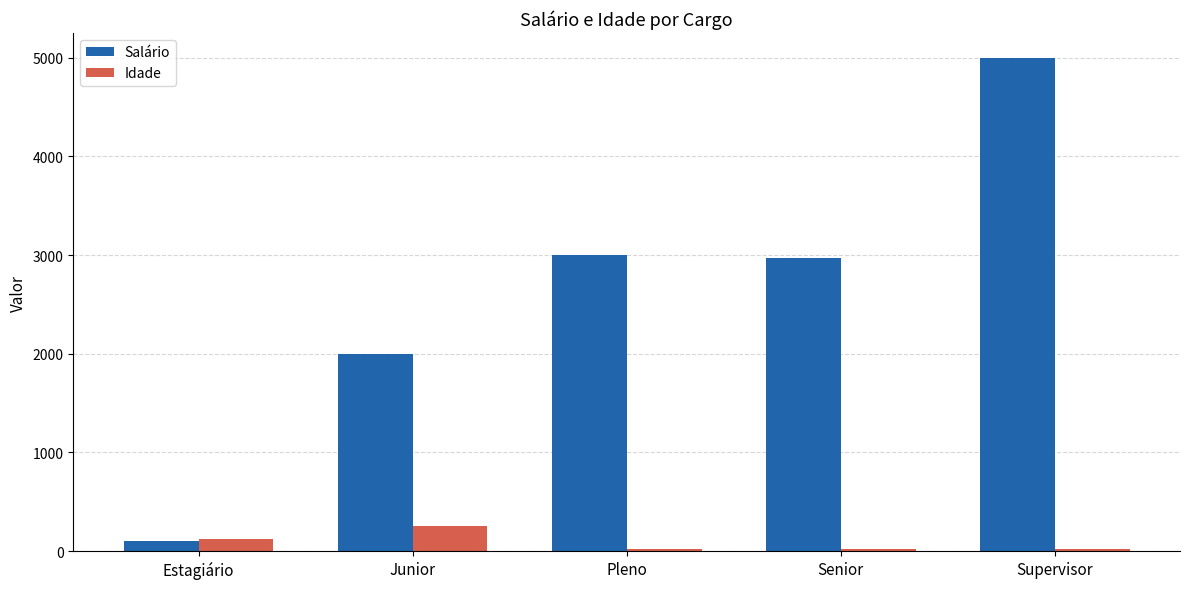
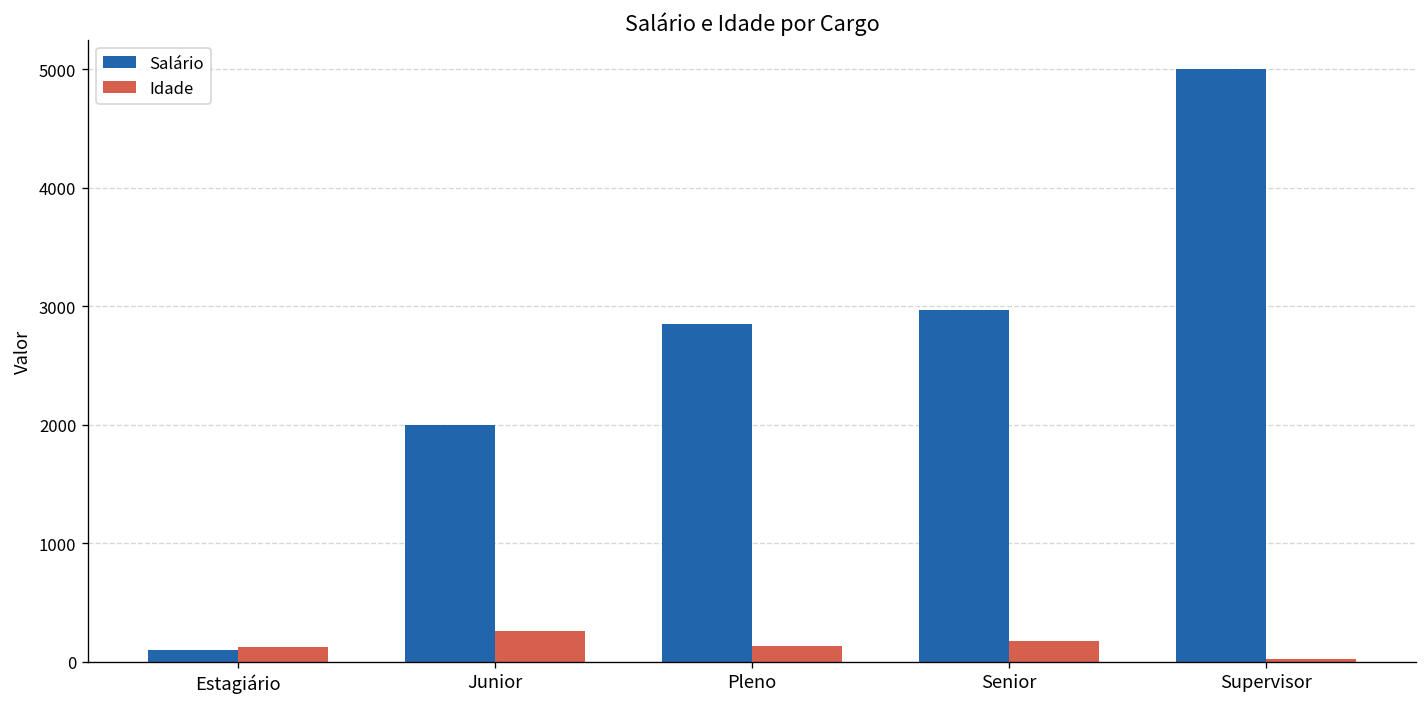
  {
    "Salário": {
      "Estagiário": 100,
      "Junior": 2000,
-     "Pleno": 3000,
+     "Pleno": 2800,
      "Senior": 3000,
      "Supervisor": 5000
    },
    "Idade": {
      "Estagiário": 100,
      "Junior": 300,
-     "Pleno": 0,
-     "Senior": 0,
+     "Pleno": 100,
+     "Senior": 200,
      "Supervisor": 0
    }
  }
